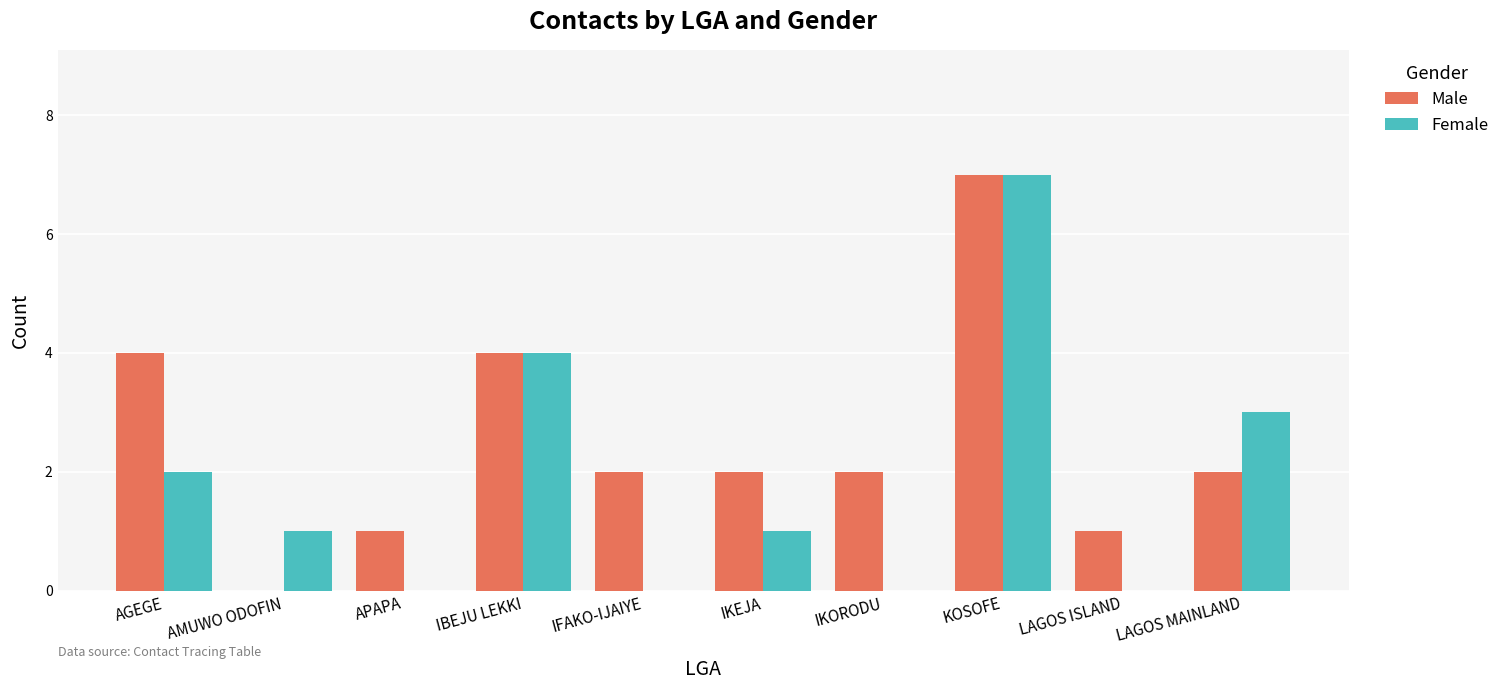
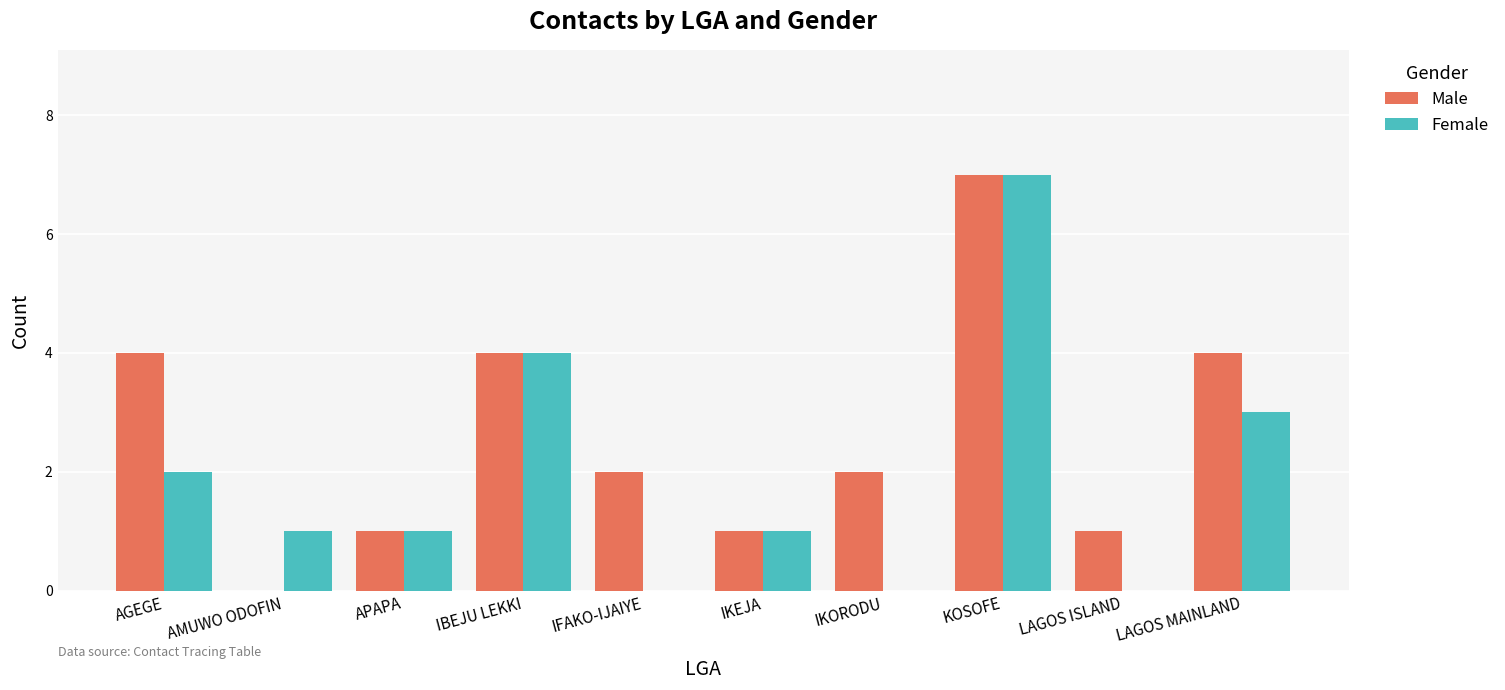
  {
    "Male": {
      "AGEGE": 4,
      "AMUWO ODOFIN": 0,
      "APAPA": 1,
      "IBEJU LEKKI": 4,
      "IFAKO-IJAIYE": 2,
-     "IKEJA": 2,
+     "IKEJA": 1,
      "IKORODU": 2,
      "KOSOFE": 7,
      "LAGOS ISLAND": 1,
-     "LAGOS MAINLAND": 2
+     "LAGOS MAINLAND": 4
    },
    "Female": {
      "AGEGE": 2,
      "AMUWO ODOFIN": 1,
-     "APAPA": 0,
+     "APAPA": 1,
      "IBEJU LEKKI": 4,
      "IFAKO-IJAIYE": 0,
      "IKEJA": 1,
      "IKORODU": 0,
      "KOSOFE": 7,
      "LAGOS ISLAND": 0,
      "LAGOS MAINLAND": 3
    }
  }
